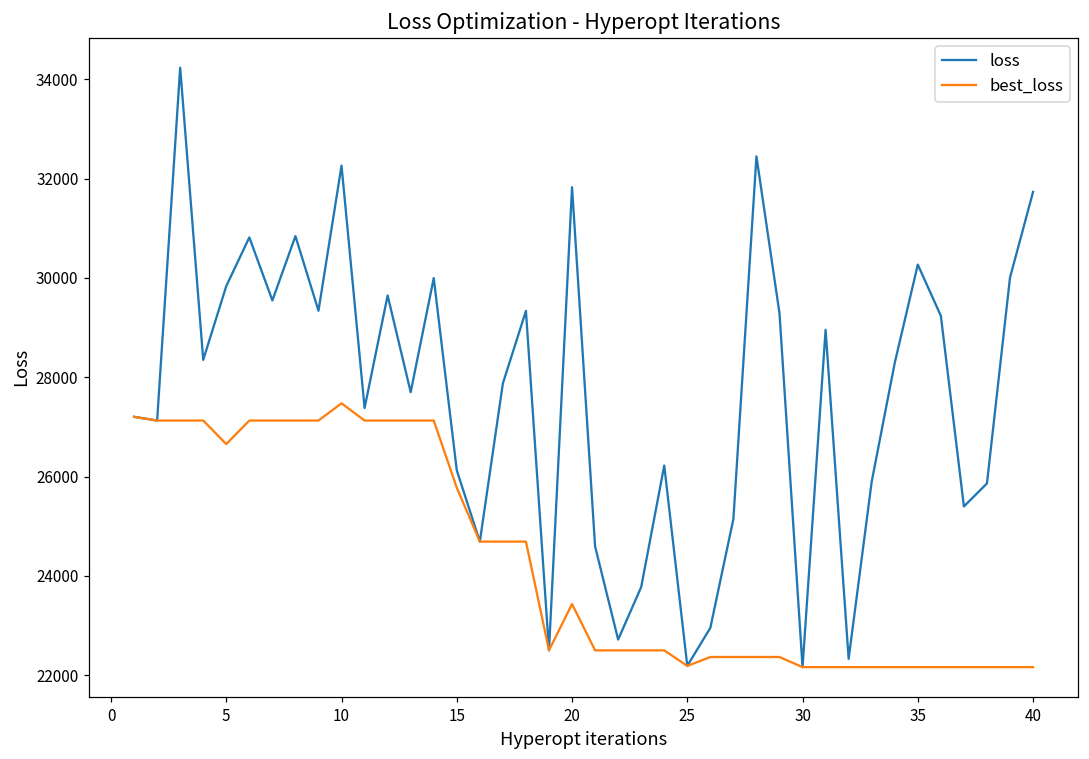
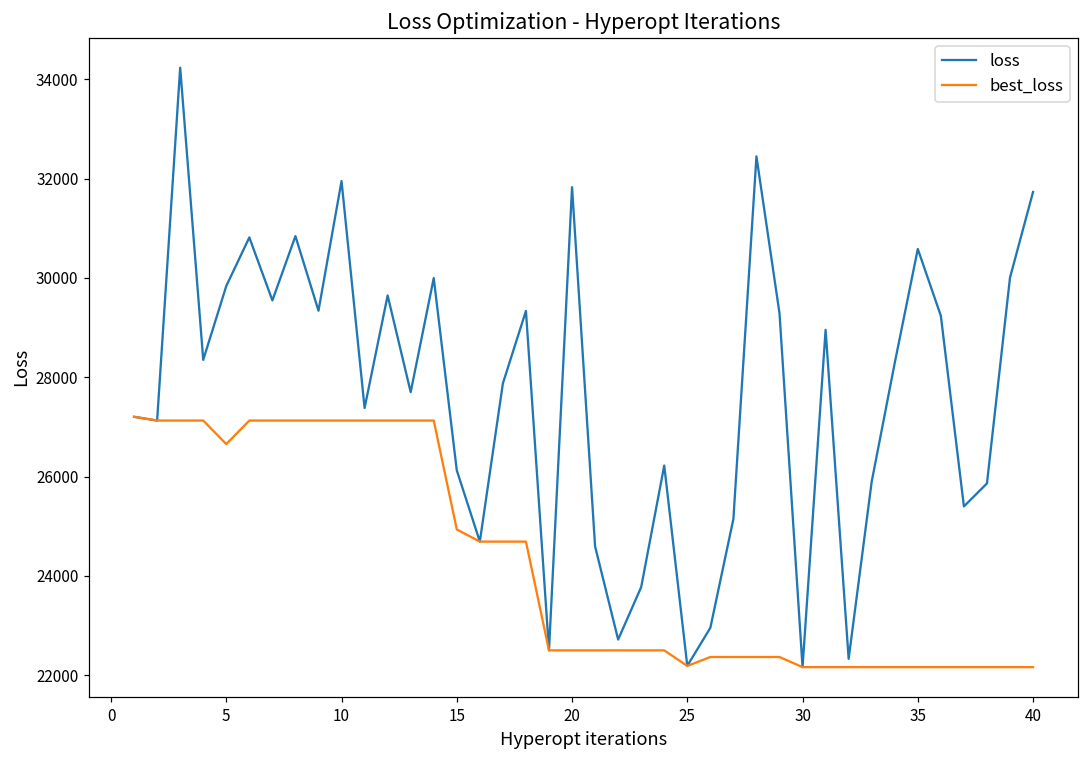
  {
    "loss": {
      "5": 29800,
-     "10": 32300,
+     "10": 32000,
      "15": 26100,
      "20": 31800,
-     "35": 30300,
+     "35": 30600,
      "40": 31700
    },
    "best_loss": {
      "5": 26700,
-     "10": 27500,
-     "15": 25800,
-     "20": 23400,
+     "10": 27100,
+     "15": 24900,
+     "20": 22500,
      "35": 22200,
      "40": 22200
    }
  }
